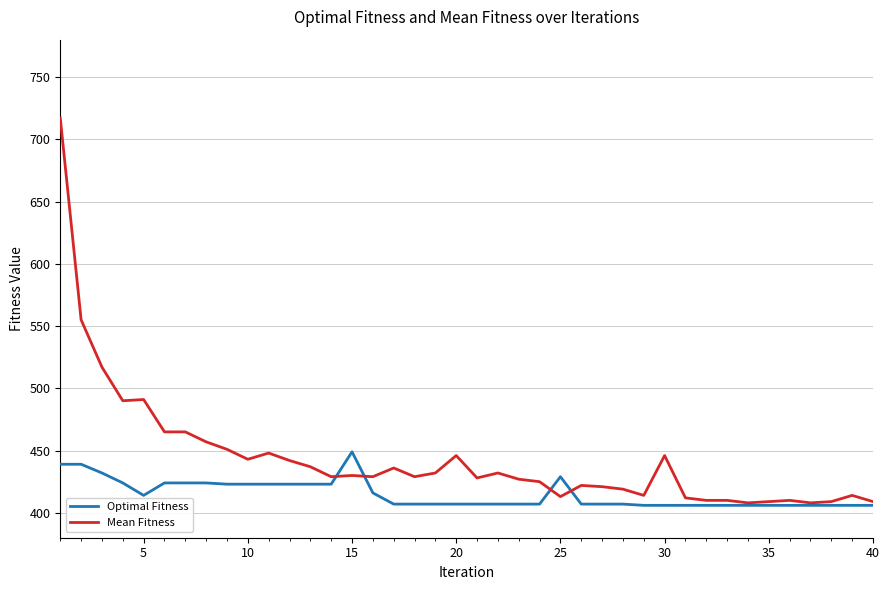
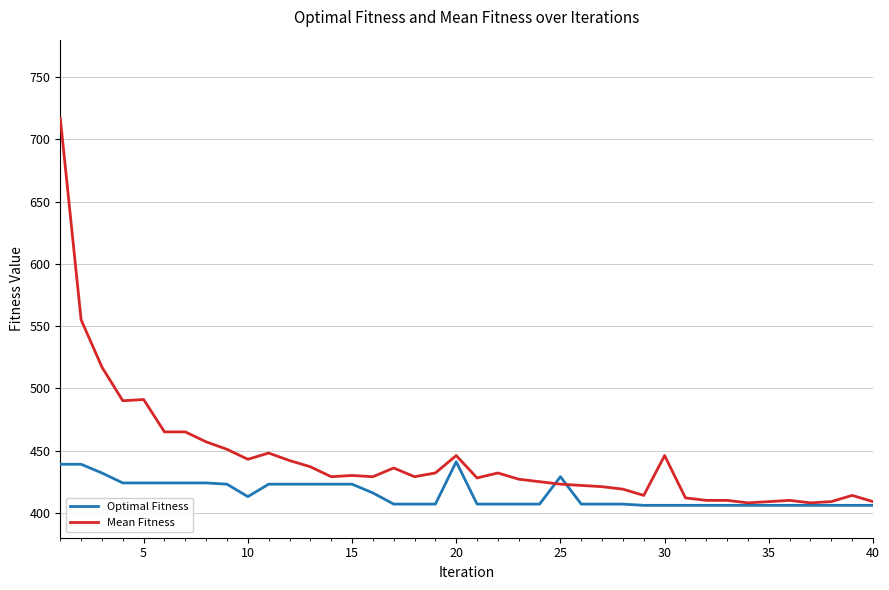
  {
    "Optimal Fitness": {
-     "5": 414,
-     "10": 423,
-     "15": 449,
-     "20": 407,
+     "5": 424,
+     "10": 413,
+     "15": 423,
+     "20": 441,
      "25": 429,
      "30": 406,
      "35": 406,
      "40": 406
    },
    "Mean Fitness": {
      "5": 491,
      "10": 443,
      "15": 430,
      "20": 446,
-     "25": 413,
+     "25": 423,
      "30": 446,
      "35": 409,
      "40": 409
    }
  }
